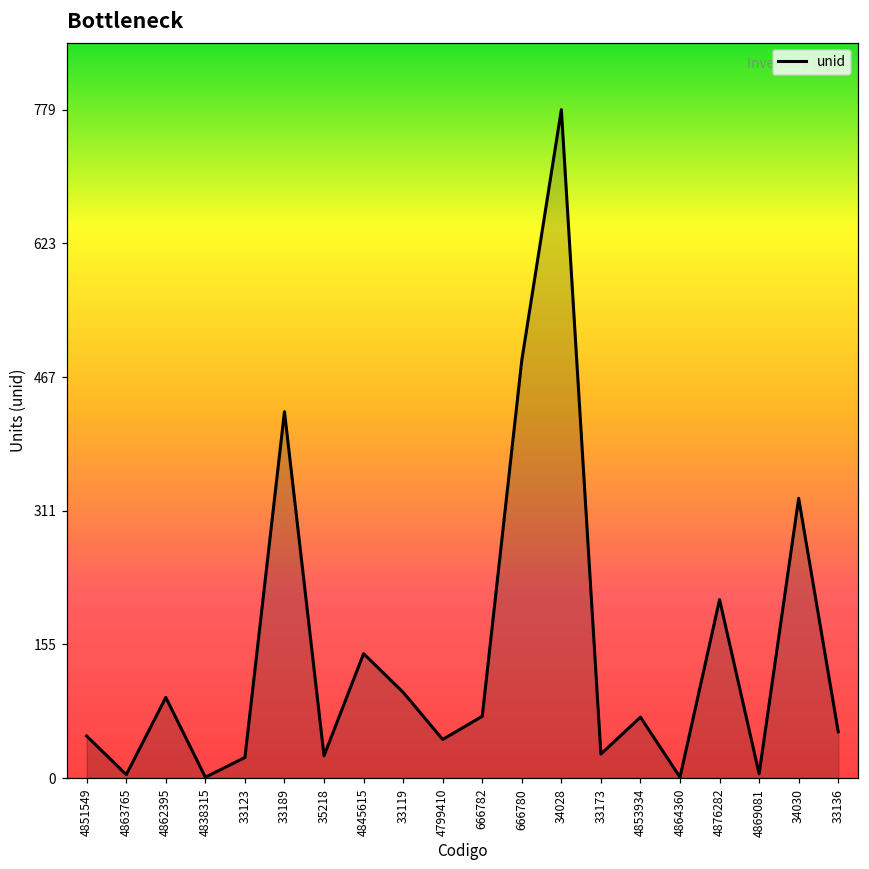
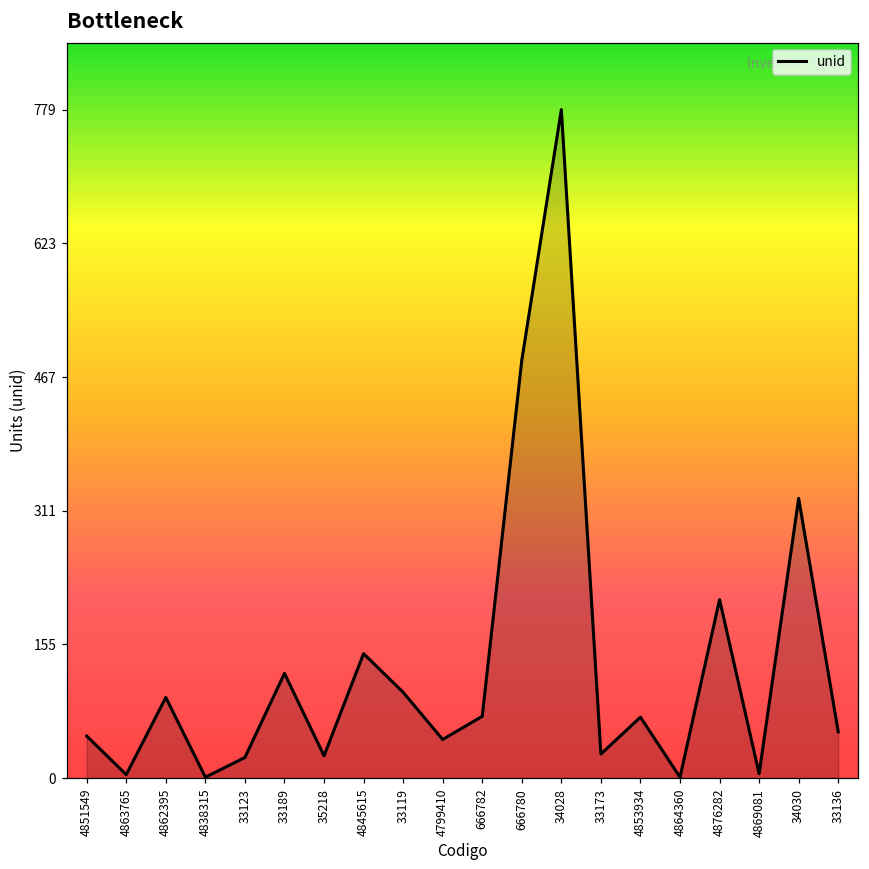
  {
    "4851549": 50,
    "4863765": 0,
    "4862395": 90,
    "4838315": 0,
    "33123": 20,
-   "33189": 430,
+   "33189": 120,
    "35218": 30,
    "4845615": 150,
    "33119": 100,
    "4799410": 50,
    "666782": 70,
    "666780": 490,
    "34028": 780,
    "33173": 30,
    "4853934": 70,
    "4864360": 0,
    "4876282": 210,
    "4869081": 10,
    "34030": 330,
    "33136": 50
  }
